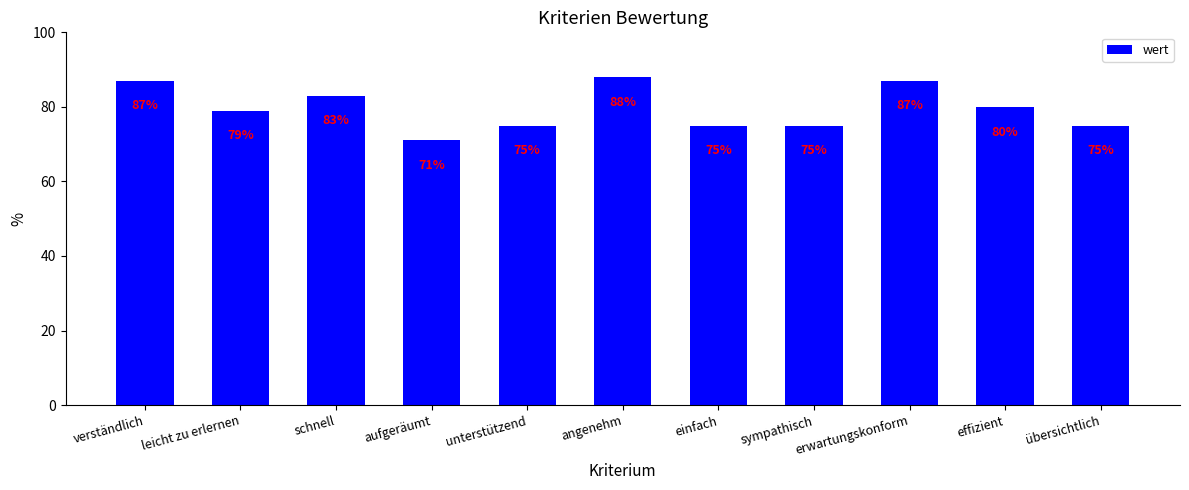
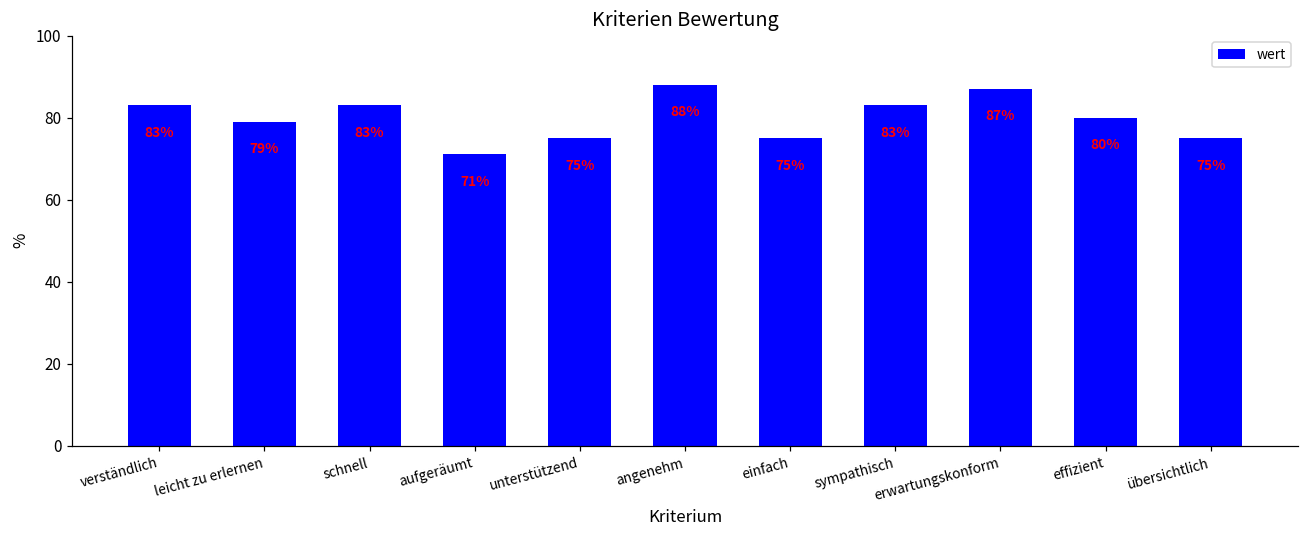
  {
-   "verständlich": "87%",
+   "verständlich": "83%",
    "leicht zu erlernen": "79%",
    "schnell": "83%",
    "aufgeräumt": "71%",
    "unterstützend": "75%",
    "angenehm": "88%",
    "einfach": "75%",
-   "sympathisch": "75%",
+   "sympathisch": "83%",
    "erwartungskonform": "87%",
    "effizient": "80%",
    "übersichtlich": "75%"
  }
